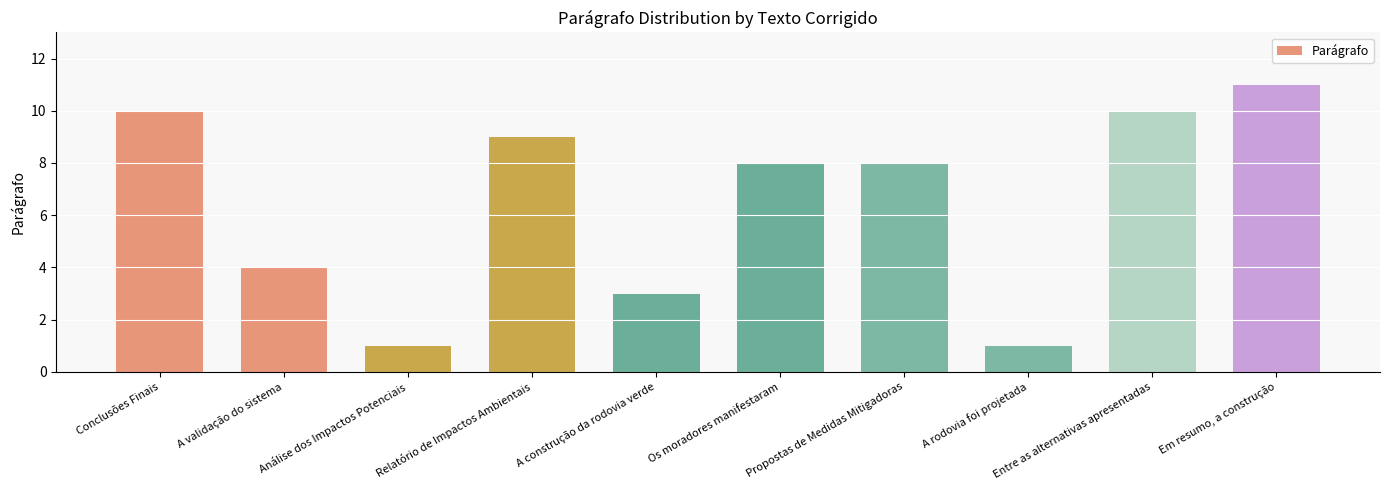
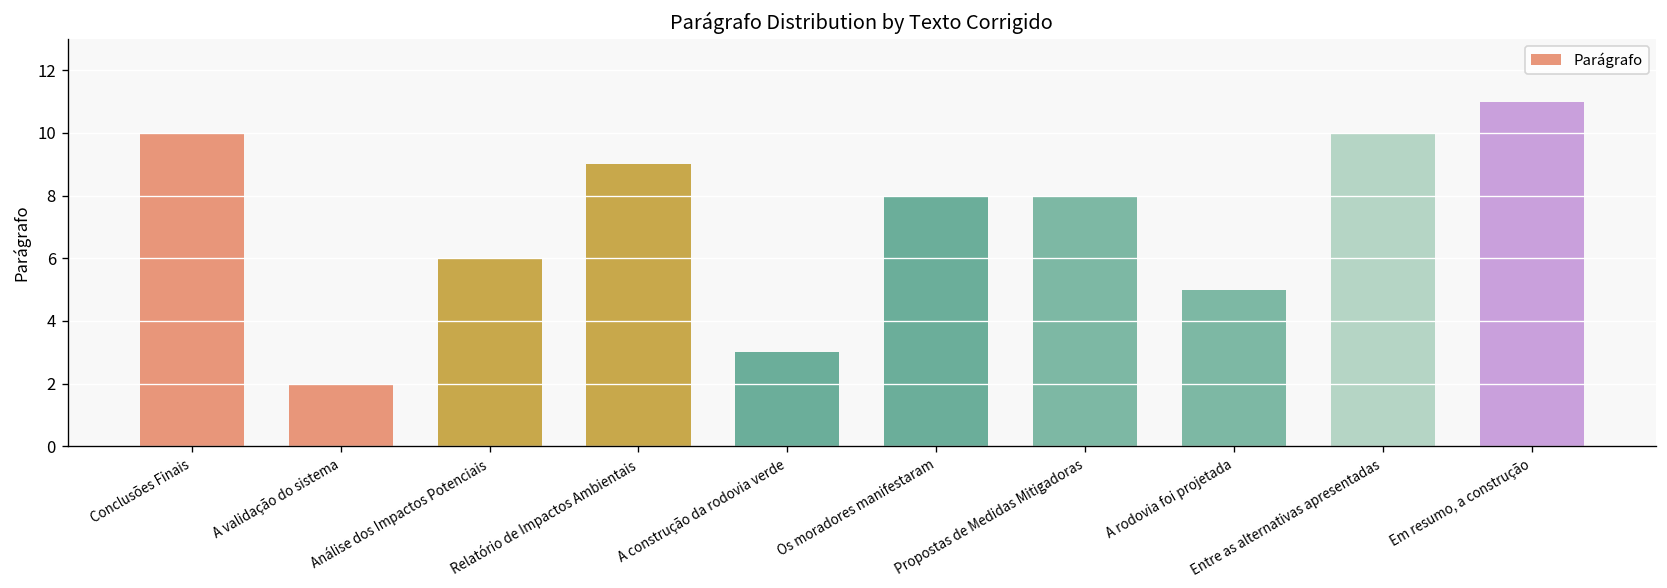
  {
    "Conclusões Finais": 10,
-   "A validação do sistema": 4,
-   "Análise dos Impactos Potenciais": 1,
+   "A validação do sistema": 2,
+   "Análise dos Impactos Potenciais": 6,
    "Relatório de Impactos Ambientais": 9,
    "A construção da rodovia verde": 3,
    "Os moradores manifestaram": 8,
    "Propostas de Medidas Mitigadoras": 8,
-   "A rodovia foi projetada": 1,
+   "A rodovia foi projetada": 5,
    "Entre as alternativas apresentadas": 10,
    "Em resumo, a construção": 11
  }
